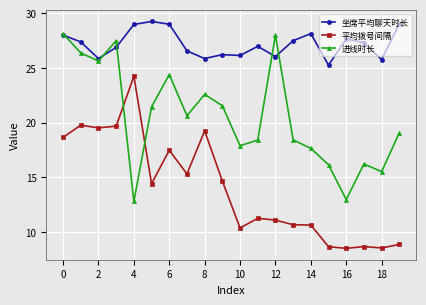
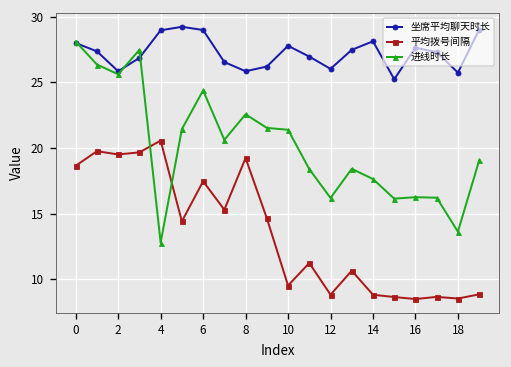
  {
    "坐席平均聊天时长": {
      "4": 29.0,
      "6": 29.0,
      "8": 25.8,
-     "10": 26.1,
+     "10": 27.8,
      "12": 26.0,
      "14": 28.1,
      "18": 25.7
    },
    "平均拨号间隔": {
      "0": 18.6,
      "2": 19.5,
-     "4": 24.2,
+     "4": 20.6,
      "6": 17.5,
      "8": 19.2,
-     "10": 10.4,
-     "12": 11.1,
-     "14": 10.6,
+     "10": 9.5,
+     "12": 8.8,
+     "14": 8.8,
      "16": 8.5,
      "18": 8.5
    },
    "进线时长": {
      "4": 12.8,
      "6": 24.4,
      "8": 22.6,
-     "10": 17.9,
-     "12": 28.0,
+     "10": 21.4,
+     "12": 16.2,
      "14": 17.6,
-     "16": 13.0,
-     "18": 15.5
+     "16": 16.3,
+     "18": 13.6
    }
  }
